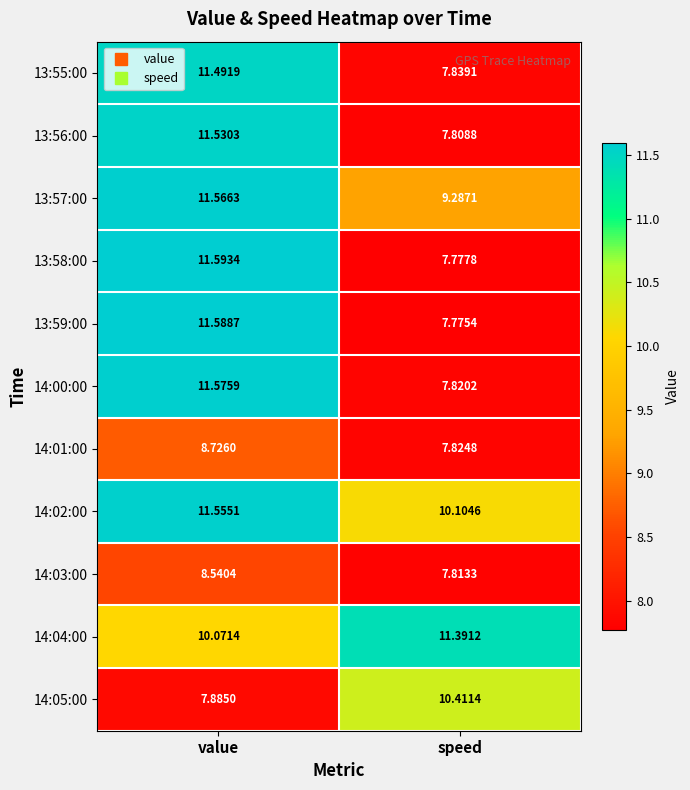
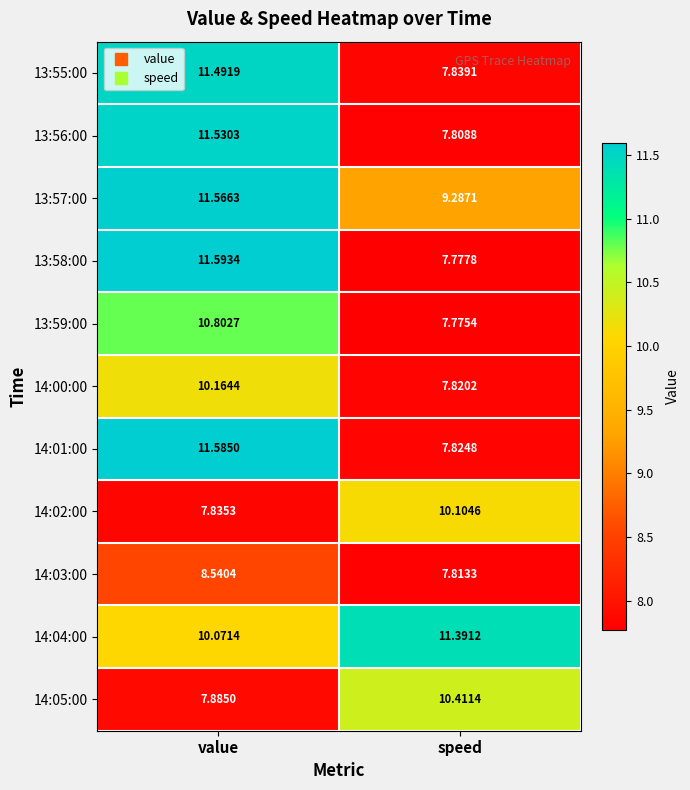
  {
    "13:55:00": {
      "value": 11.4919
    },
    "13:56:00": {
      "value": 11.5303,
      "speed": 7.8088
    },
    "13:57:00": {
      "value": 11.5663,
      "speed": 9.2871
    },
    "13:58:00": {
      "value": 11.5934,
      "speed": 7.7778
    },
    "13:59:00": {
-     "value": 11.5887,
+     "value": 10.8027,
      "speed": 7.7754
    },
    "14:00:00": {
-     "value": 11.5759,
+     "value": 10.1644,
      "speed": 7.8202
    },
    "14:01:00": {
-     "value": 8.7260,
+     "value": 11.5850,
      "speed": 7.8248
    },
    "14:02:00": {
-     "value": 11.5551,
+     "value": 7.8353,
      "speed": 10.1046
    },
    "14:03:00": {
      "value": 8.5404,
      "speed": 7.8133
    },
    "14:04:00": {
      "value": 10.0714,
      "speed": 11.3912
    },
    "14:05:00": {
      "value": 7.8850,
      "speed": 10.4114
    }
  }
